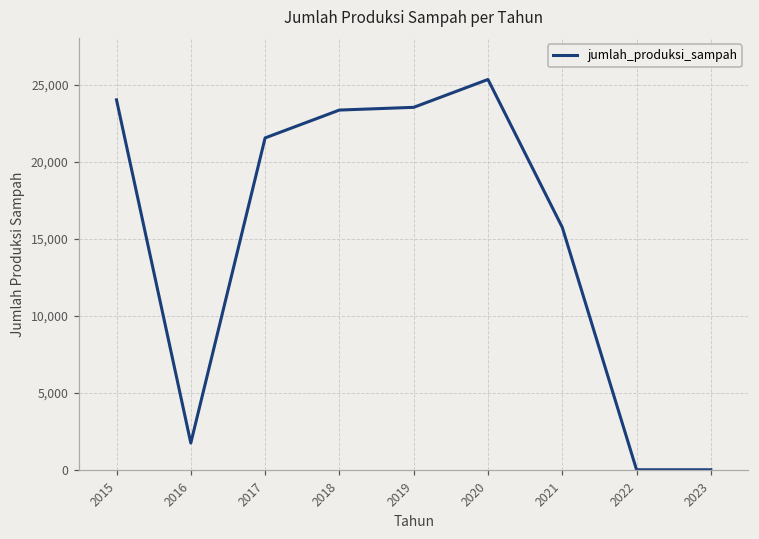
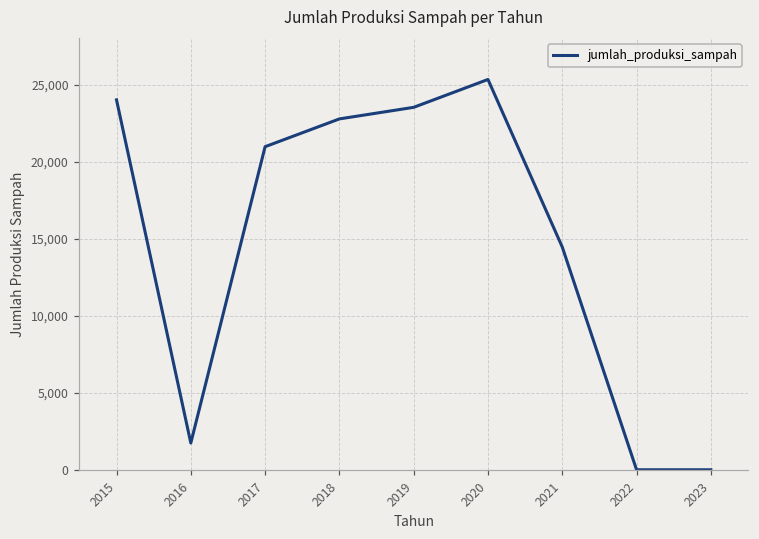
  {
    "2015": "24,000",
    "2016": "1,700",
-   "2017": "21,500",
-   "2018": "23,300",
+   "2017": "21,000",
+   "2018": "22,800",
    "2019": "23,500",
    "2020": "25,300",
-   "2021": "15,700",
+   "2021": "14,500",
    "2022": "0",
    "2023": "0"
  }
